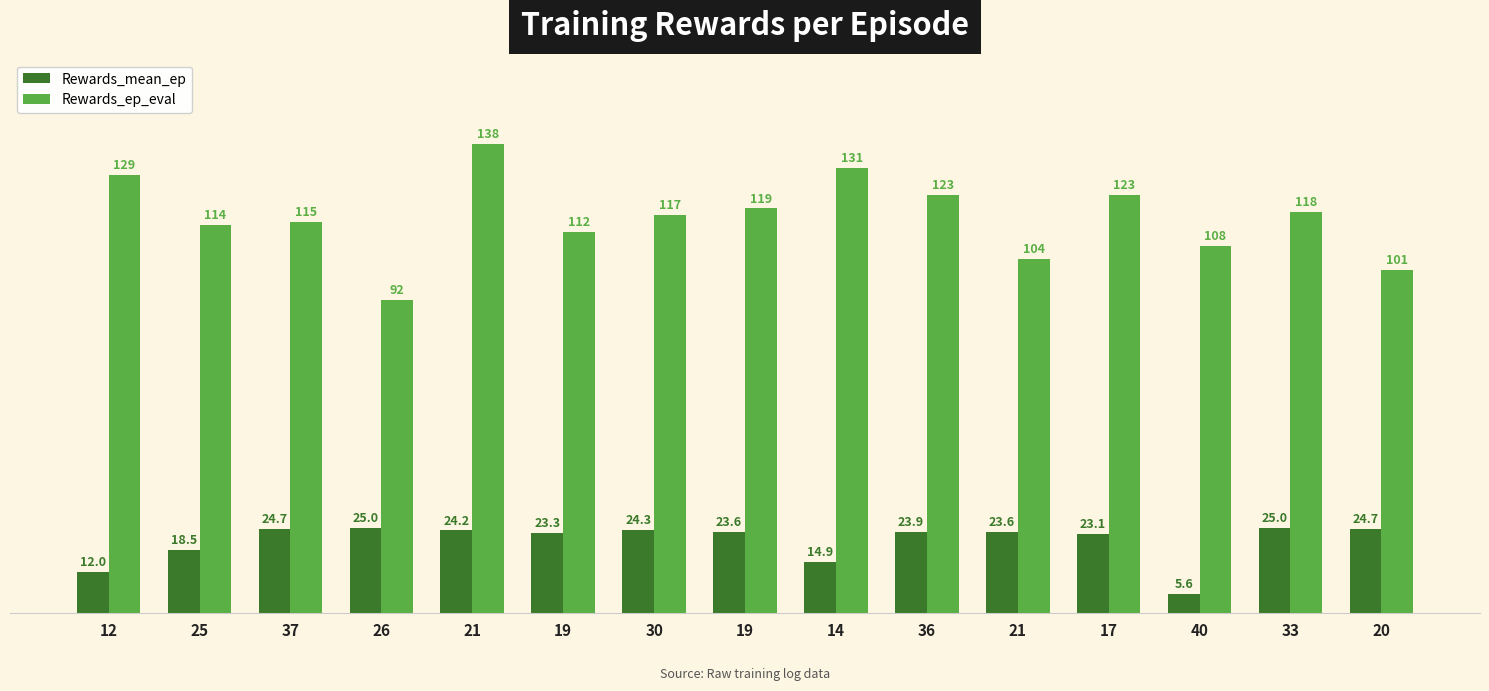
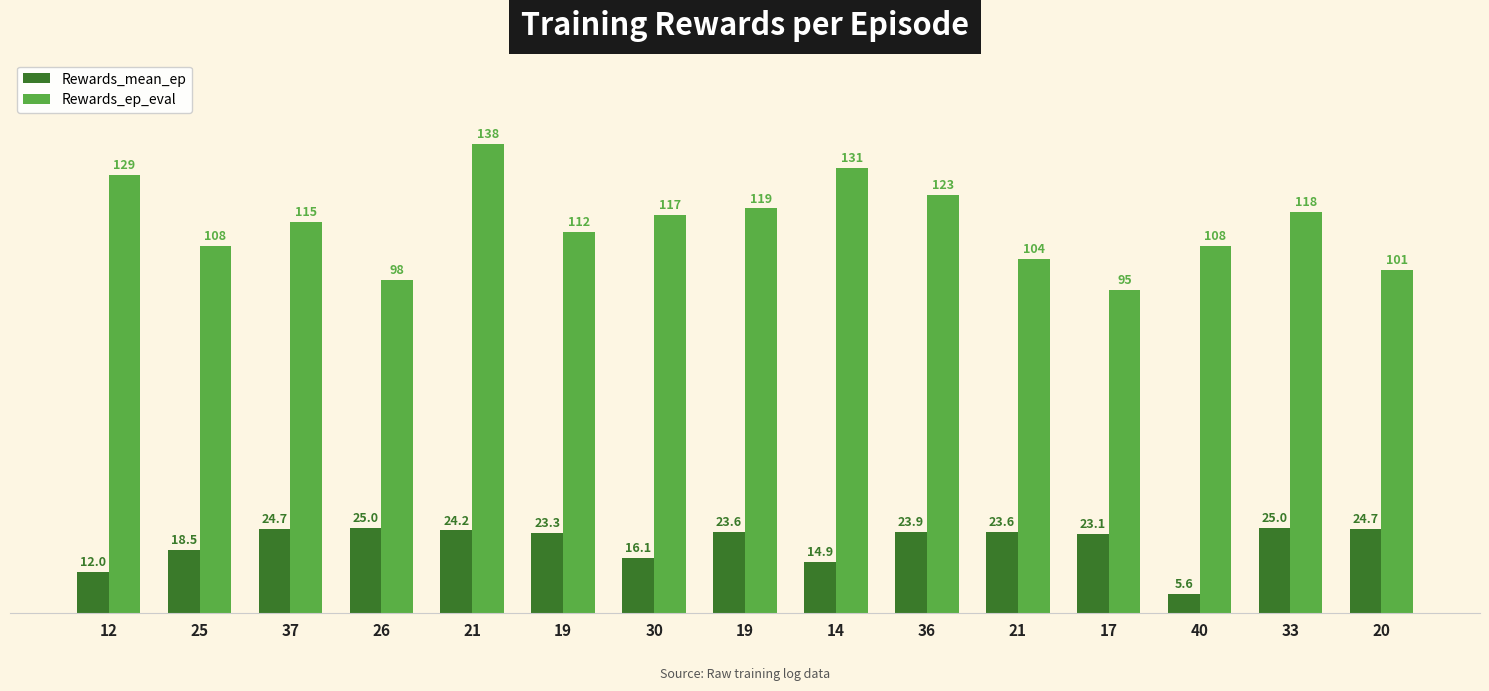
  {
    "Rewards_mean_ep": {
      "12": 12.0,
      "25": 18.5,
      "37": 24.7,
      "26": 25.0,
-     "30": 24.3,
+     "30": 16.1,
      "14": 14.9,
      "36": 23.9,
      "17": 23.1,
      "40": 5.6,
      "33": 25.0,
      "20": 24.7
    },
    "Rewards_ep_eval": {
      "12": 129,
-     "25": 114,
+     "25": 108,
      "37": 115,
-     "26": 92,
+     "26": 98,
      "30": 117,
      "14": 131,
      "36": 123,
-     "17": 123,
+     "17": 95,
      "40": 108,
      "33": 118,
      "20": 101
    }
  }
